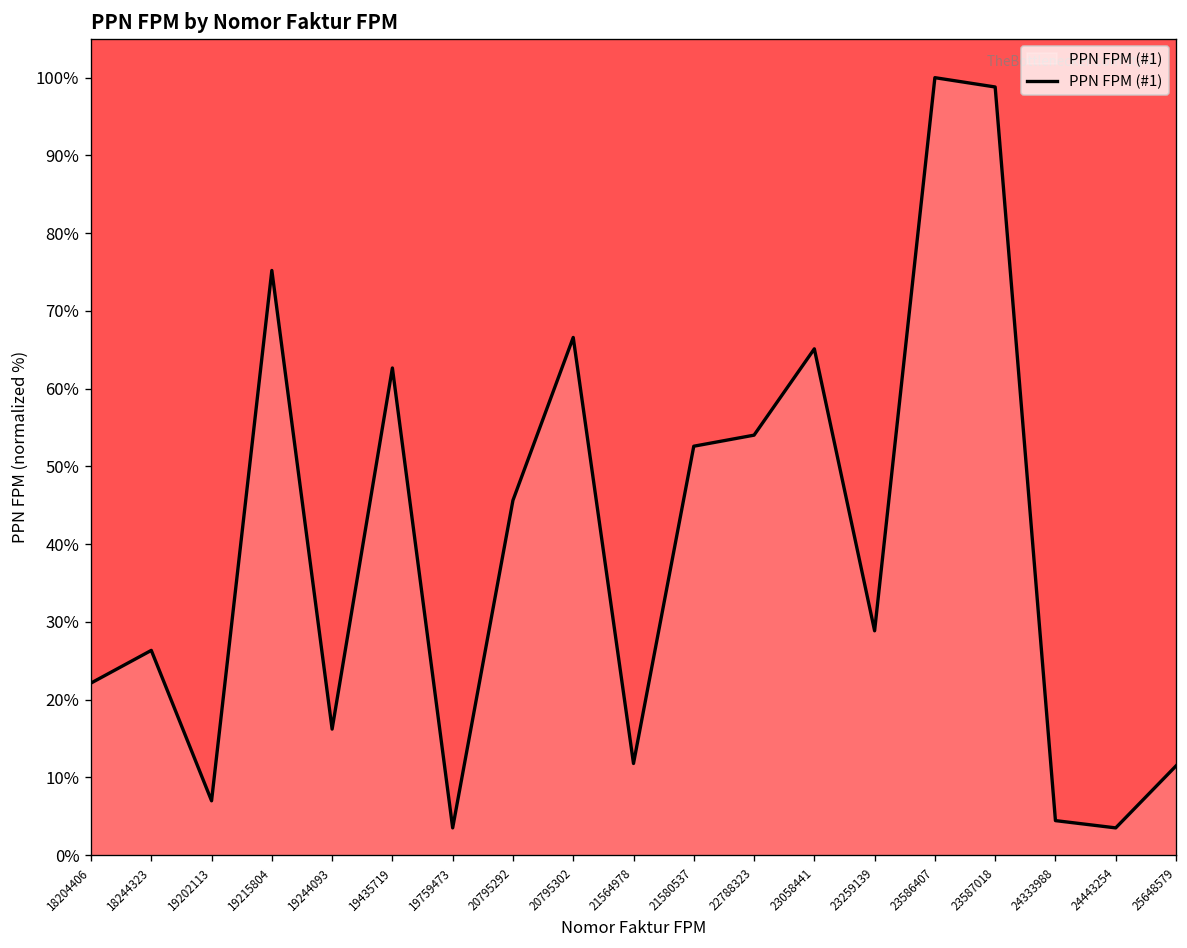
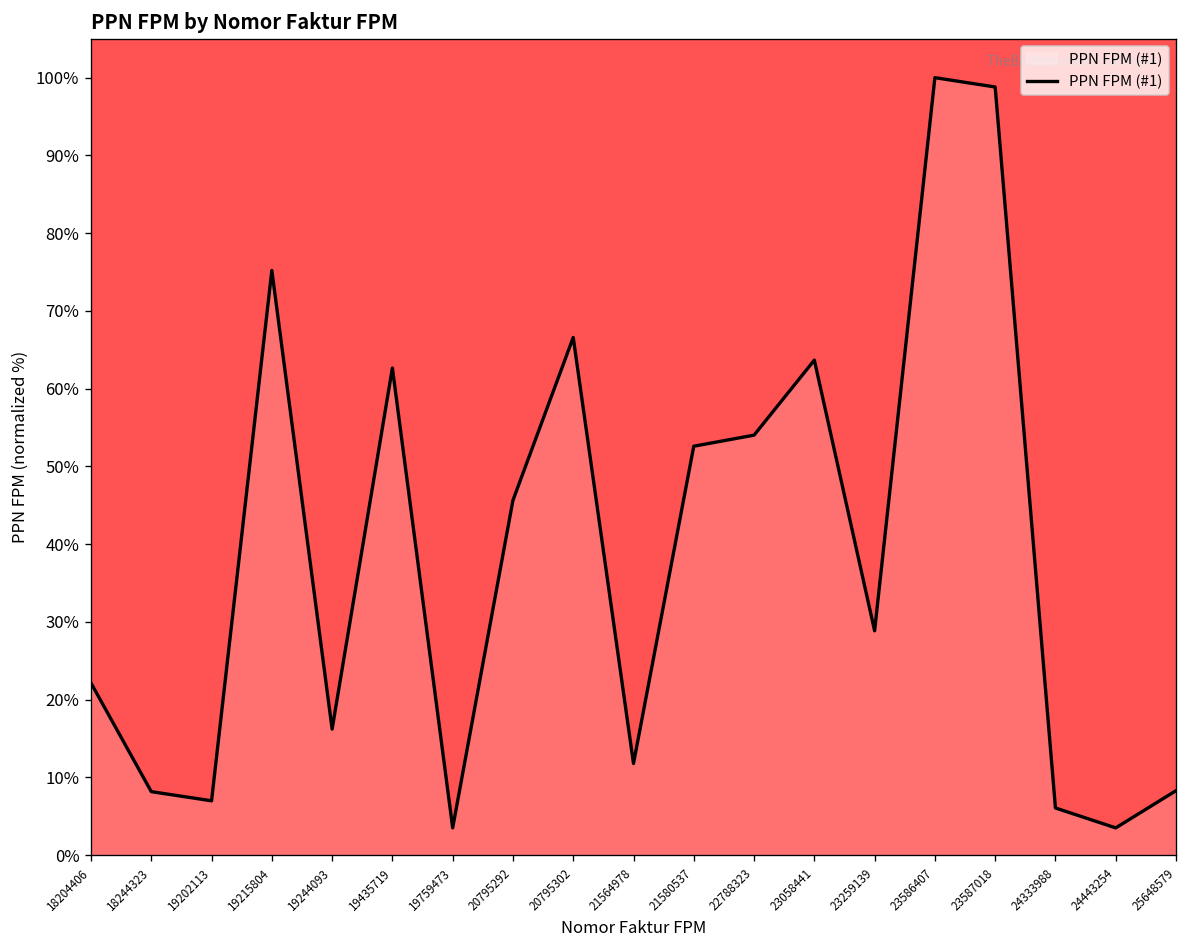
  {
    "18204406": "22%",
-   "18244323": "26%",
+   "18244323": "8%",
    "19202113": "7%",
    "19215804": "75%",
    "19244093": "16%",
    "19435719": "63%",
    "19759473": "4%",
    "20795292": "46%",
    "20795302": "67%",
    "21564978": "12%",
    "21580537": "53%",
    "22788323": "54%",
-   "23058441": "65%",
+   "23058441": "64%",
    "23259139": "29%",
    "23586407": "100%",
    "23587018": "99%",
-   "24333988": "4%",
+   "24333988": "6%",
    "24443254": "4%",
-   "25648579": "11%"
+   "25648579": "8%"
  }
